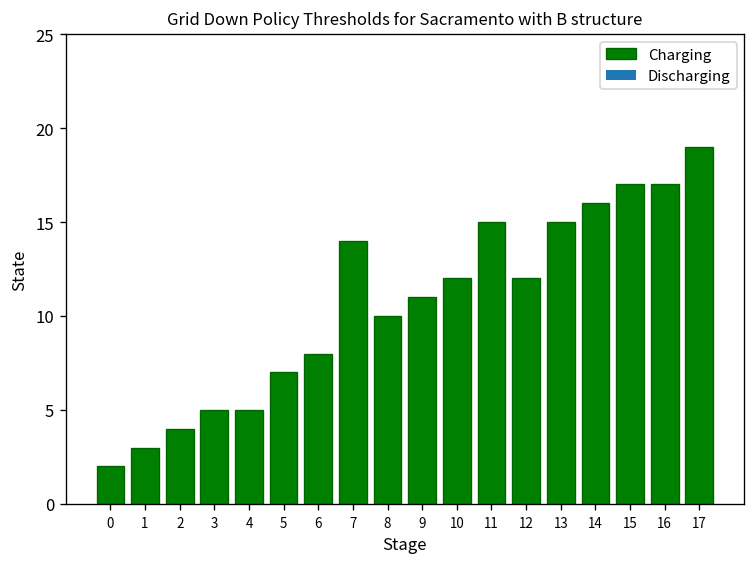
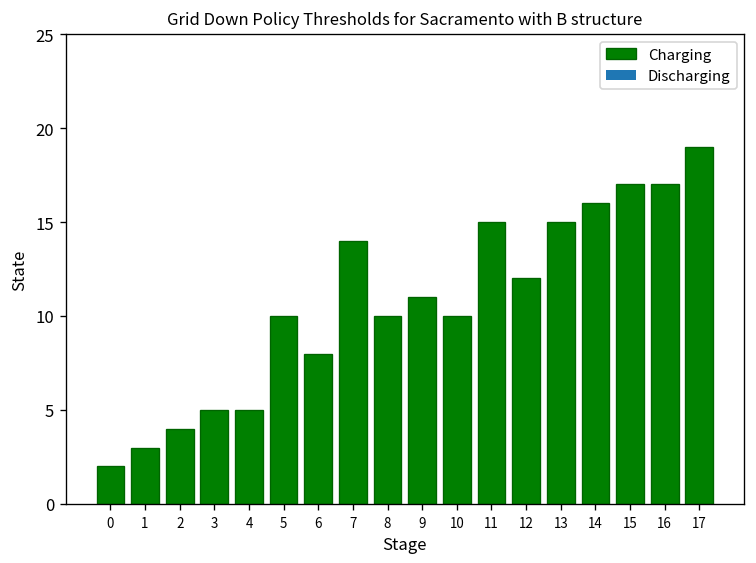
  {
    "0": 2,
    "1": 3,
    "2": 4,
    "3": 5,
    "4": 5,
-   "5": 7,
+   "5": 10,
    "6": 8,
    "7": 14,
    "8": 10,
    "9": 11,
-   "10": 12,
+   "10": 10,
    "11": 15,
    "12": 12,
    "13": 15,
    "14": 16,
    "15": 17,
    "16": 17,
    "17": 19
  }
